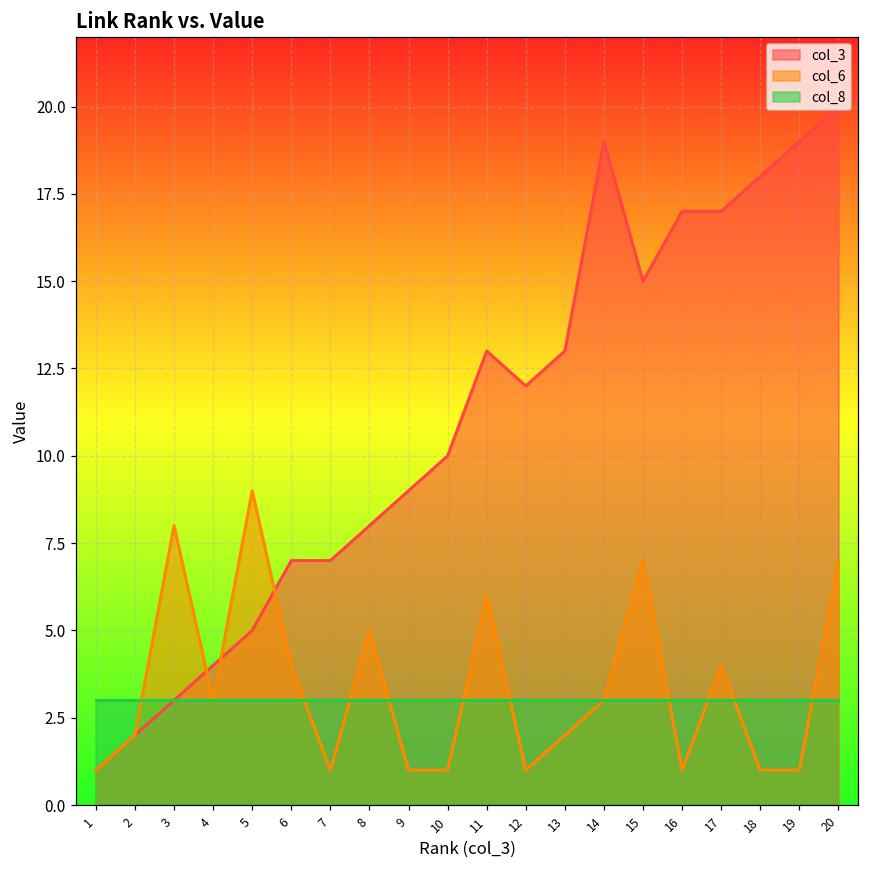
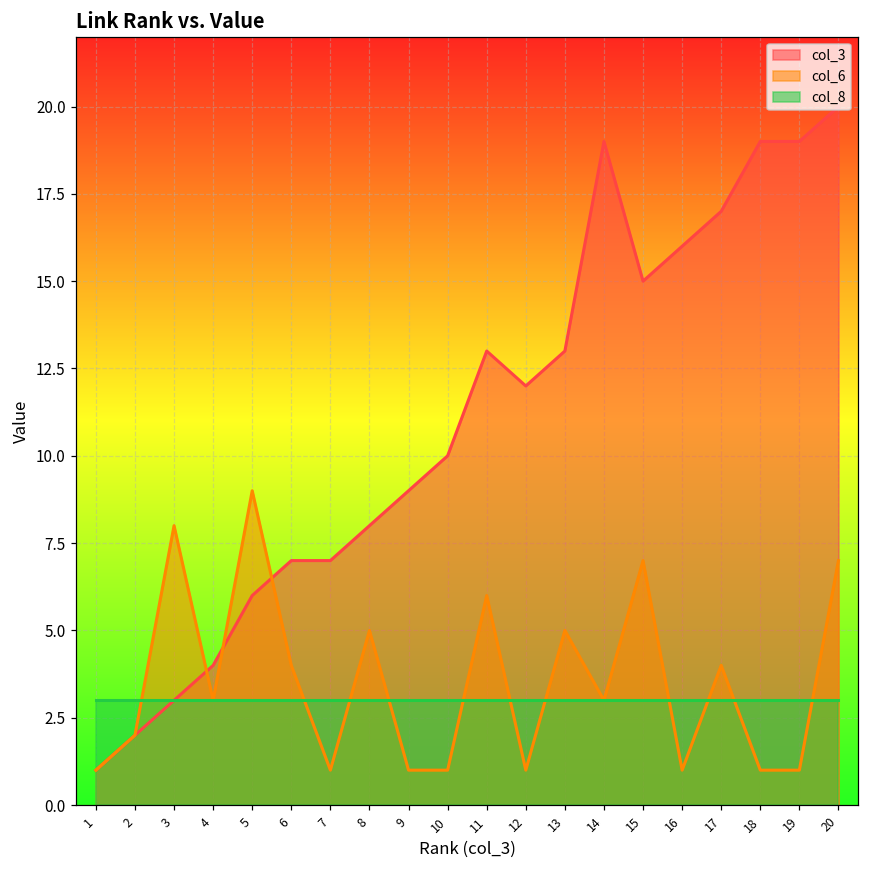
  {
    "col_3": {
      "4": 4,
-     "5": 5,
+     "5": 6,
      "6": 7,
      "7": 7,
      "8": 8,
      "9": 9,
      "10": 10,
      "11": 13,
      "12": 12,
      "13": 13,
      "14": 19,
      "15": 15,
-     "16": 17,
+     "16": 16,
      "17": 17,
-     "18": 18,
+     "18": 19,
      "19": 19
    },
    "col_6": {
      "3": 8,
      "5": 9,
      "6": 4,
      "7": 1,
      "8": 5,
      "9": 1,
      "10": 1,
      "11": 6,
      "12": 1,
-     "13": 2,
+     "13": 5,
      "15": 7,
      "16": 1,
      "17": 4,
      "18": 1,
      "19": 1,
      "20": 7
    },
    "col_8": {
      "1": 3,
      "2": 3,
      "5": 3,
      "6": 3,
      "7": 3,
      "8": 3,
      "9": 3,
      "10": 3,
      "11": 3,
      "12": 3,
      "13": 3,
      "15": 3,
      "16": 3,
      "17": 3,
      "18": 3,
      "19": 3,
      "20": 3
    }
  }
